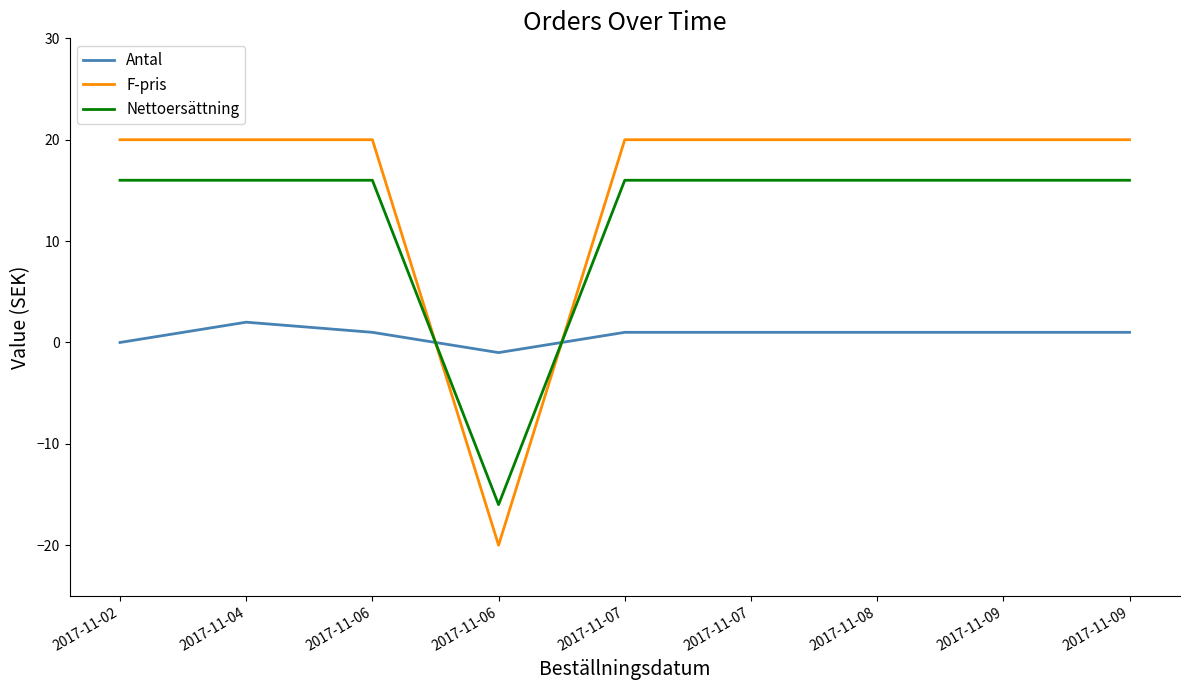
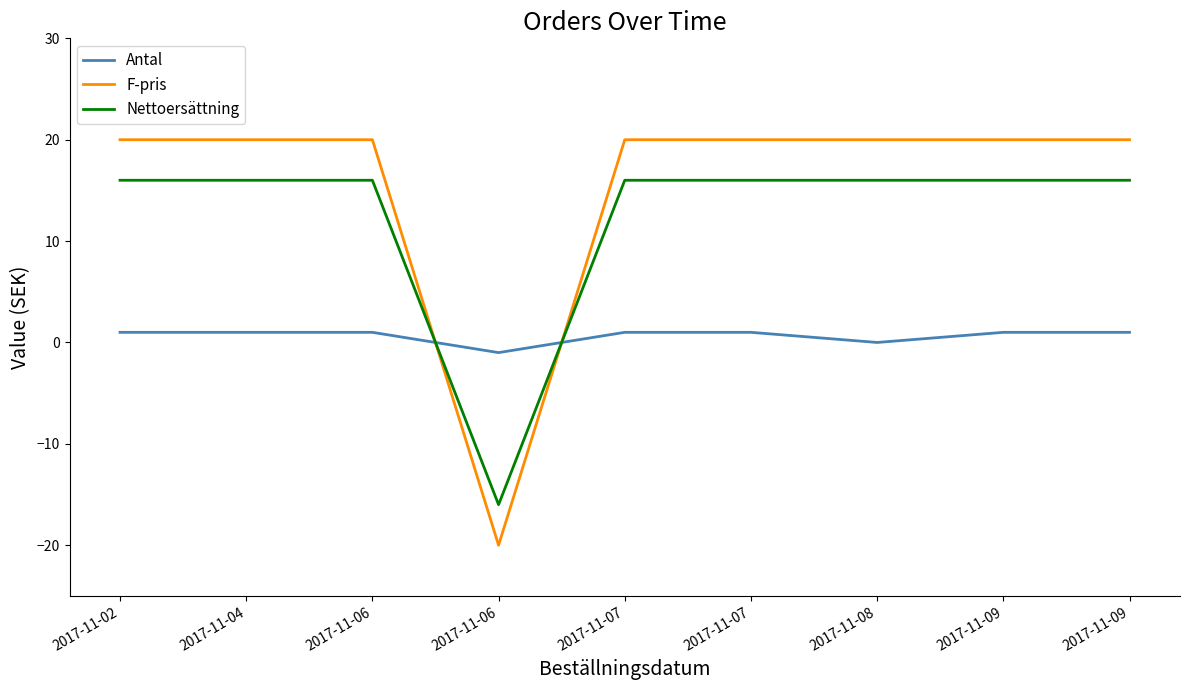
  {
    "Antal": {
-     "2017-11-02": 0,
-     "2017-11-04": 2,
-     "2017-11-08": 1
+     "2017-11-02": 1,
+     "2017-11-04": 1,
+     "2017-11-08": 0
    },
    "F-pris": {
      "2017-11-02": 20,
      "2017-11-04": 20,
      "2017-11-08": 20
    },
    "Nettoersättning": {
      "2017-11-02": 16,
      "2017-11-04": 16,
      "2017-11-08": 16
    }
  }
